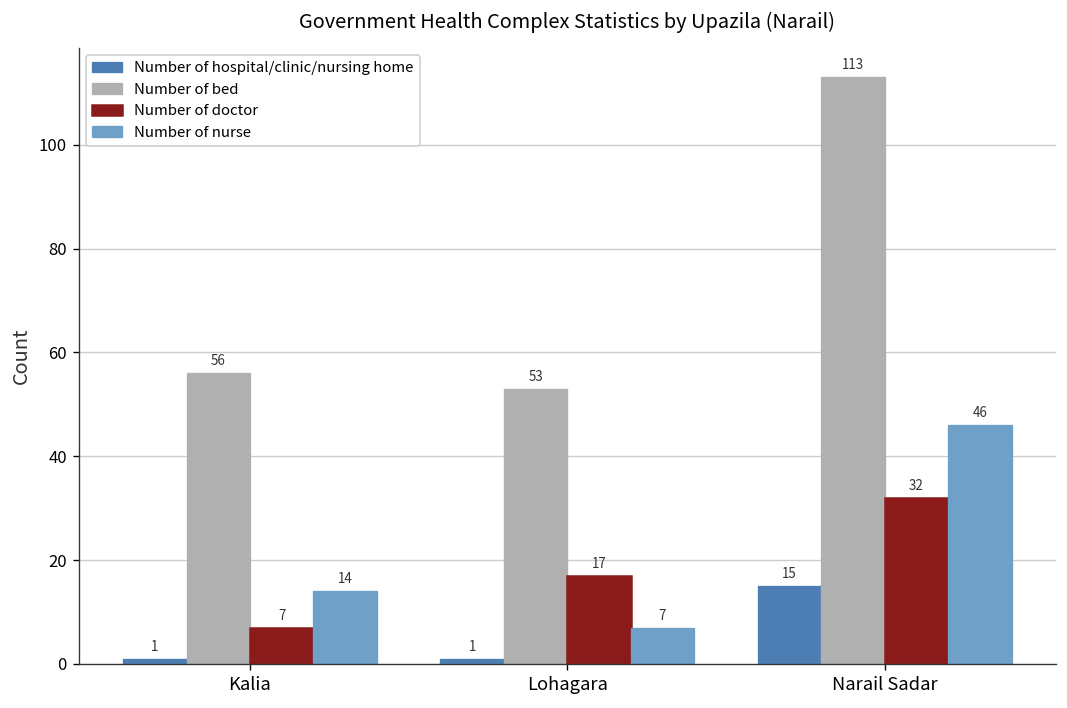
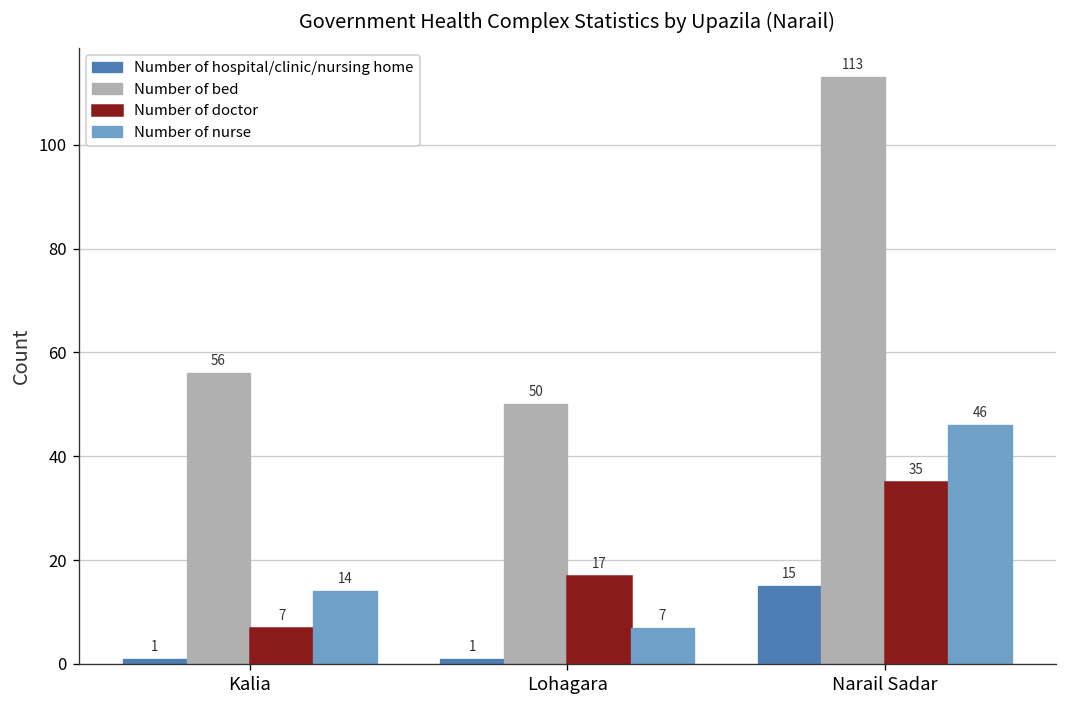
  {
    "Number of bed": {
      "Kalia": 56,
-     "Lohagara": 53,
+     "Lohagara": 50,
      "Narail Sadar": 113
    },
    "Number of doctor": {
      "Kalia": 7,
      "Lohagara": 17,
-     "Narail Sadar": 32
+     "Narail Sadar": 35
    }
  }
